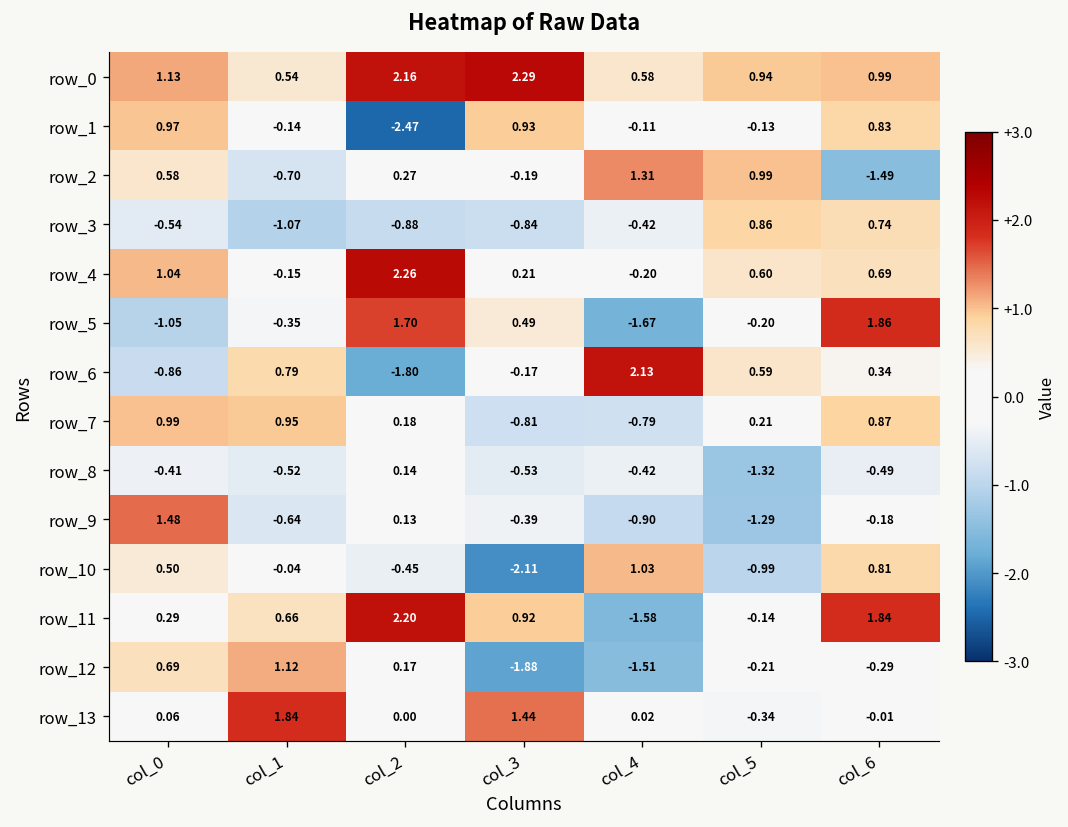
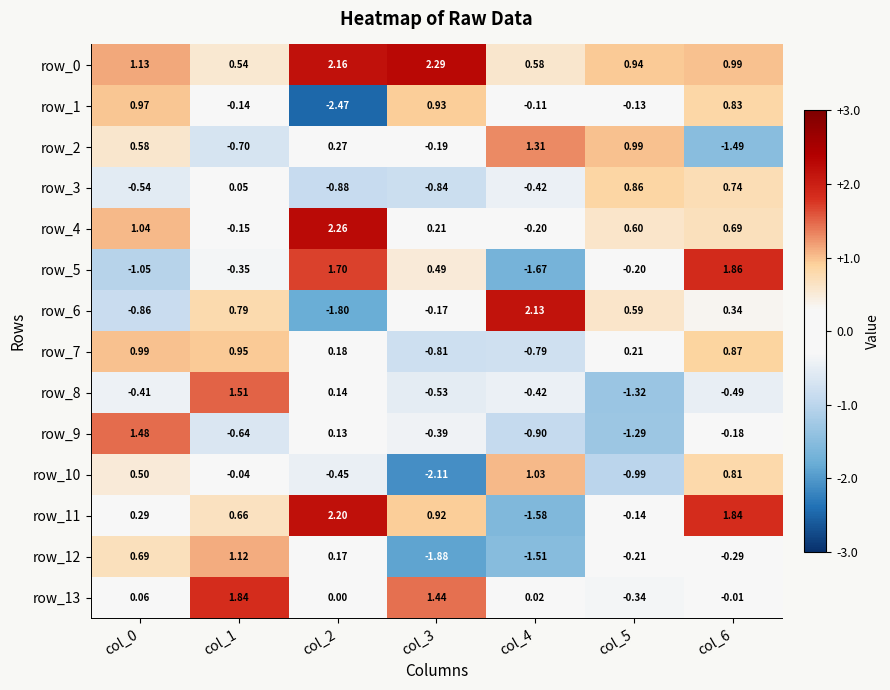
  {
    "row_0": {
      "col_0": 1.13,
      "col_1": 0.54,
      "col_2": 2.16,
      "col_3": 2.29,
      "col_4": 0.58,
      "col_5": 0.94,
      "col_6": 0.99
    },
    "row_1": {
      "col_0": 0.97,
      "col_1": -0.14,
      "col_2": -2.47,
      "col_3": 0.93,
      "col_4": -0.11,
      "col_5": -0.13,
      "col_6": 0.83
    },
    "row_2": {
      "col_0": 0.58,
      "col_1": -0.70,
      "col_2": 0.27,
      "col_3": -0.19,
      "col_4": 1.31,
      "col_5": 0.99,
      "col_6": -1.49
    },
    "row_3": {
      "col_0": -0.54,
-     "col_1": -1.07,
+     "col_1": 0.05,
      "col_2": -0.88,
      "col_3": -0.84,
      "col_4": -0.42,
      "col_5": 0.86,
      "col_6": 0.74
    },
    "row_4": {
      "col_0": 1.04,
      "col_1": -0.15,
      "col_2": 2.26,
      "col_3": 0.21,
      "col_4": -0.20,
      "col_5": 0.60,
      "col_6": 0.69
    },
    "row_5": {
      "col_0": -1.05,
      "col_1": -0.35,
      "col_2": 1.70,
      "col_3": 0.49,
      "col_4": -1.67,
      "col_5": -0.20,
      "col_6": 1.86
    },
    "row_6": {
      "col_0": -0.86,
      "col_1": 0.79,
      "col_2": -1.80,
      "col_3": -0.17,
      "col_4": 2.13,
      "col_5": 0.59,
      "col_6": 0.34
    },
    "row_7": {
      "col_0": 0.99,
      "col_1": 0.95,
      "col_2": 0.18,
      "col_3": -0.81,
      "col_4": -0.79,
      "col_5": 0.21,
      "col_6": 0.87
    },
    "row_8": {
      "col_0": -0.41,
-     "col_1": -0.52,
+     "col_1": 1.51,
      "col_2": 0.14,
      "col_3": -0.53,
      "col_4": -0.42,
      "col_5": -1.32,
      "col_6": -0.49
    },
    "row_9": {
      "col_0": 1.48,
      "col_1": -0.64,
      "col_2": 0.13,
      "col_3": -0.39,
      "col_4": -0.90,
      "col_5": -1.29,
      "col_6": -0.18
    },
    "row_10": {
      "col_0": 0.50,
      "col_1": -0.04,
      "col_2": -0.45,
      "col_3": -2.11,
      "col_4": 1.03,
      "col_5": -0.99,
      "col_6": 0.81
    },
    "row_11": {
      "col_0": 0.29,
      "col_1": 0.66,
      "col_2": 2.20,
      "col_3": 0.92,
      "col_4": -1.58,
      "col_5": -0.14,
      "col_6": 1.84
    },
    "row_12": {
      "col_0": 0.69,
      "col_1": 1.12,
      "col_2": 0.17,
      "col_3": -1.88,
      "col_4": -1.51,
      "col_5": -0.21,
      "col_6": -0.29
    },
    "row_13": {
      "col_0": 0.06,
      "col_1": 1.84,
      "col_2": 0.00,
      "col_3": 1.44,
      "col_4": 0.02,
      "col_5": -0.34,
      "col_6": -0.01
    }
  }
